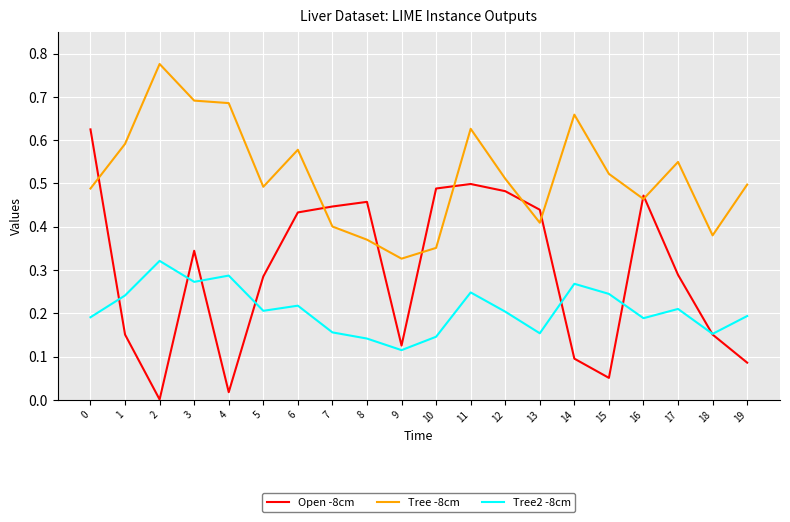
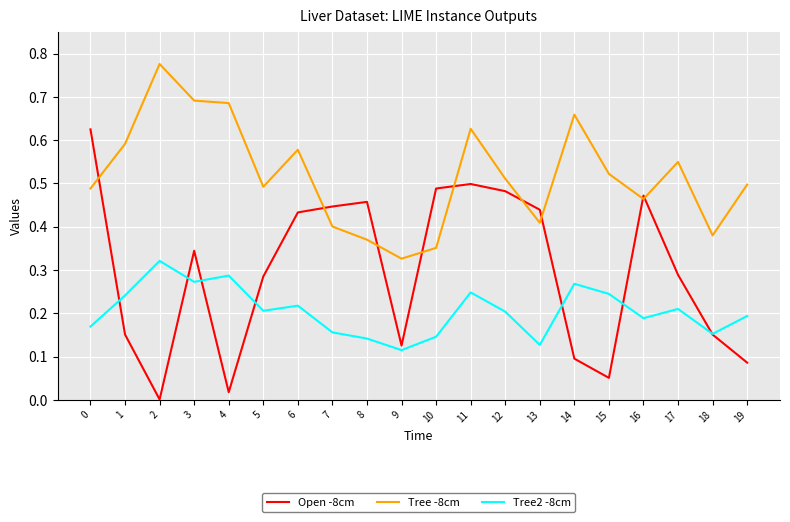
  {
    "Open -8cm": {
      "0": 0.62,
      "1": 0.15,
      "2": 0.00,
      "3": 0.34,
      "4": 0.02,
      "5": 0.28,
      "6": 0.43,
      "7": 0.45,
      "8": 0.46,
      "9": 0.13,
      "10": 0.49,
      "11": 0.50,
      "12": 0.48,
      "13": 0.44,
      "14": 0.10,
      "15": 0.05,
      "16": 0.47,
      "17": 0.29,
      "19": 0.09
    },
    "Tree -8cm": {
      "0": 0.49,
      "1": 0.59,
      "2": 0.78,
      "3": 0.69,
      "4": 0.69,
      "5": 0.49,
      "6": 0.58,
      "7": 0.40,
      "8": 0.37,
      "9": 0.33,
      "10": 0.35,
      "11": 0.63,
      "12": 0.51,
      "13": 0.41,
      "14": 0.66,
      "15": 0.52,
      "16": 0.46,
      "17": 0.55,
      "18": 0.38,
      "19": 0.50
    },
    "Tree2 -8cm": {
-     "0": 0.19,
+     "0": 0.17,
      "1": 0.24,
      "2": 0.32,
      "3": 0.27,
      "4": 0.29,
      "5": 0.21,
      "6": 0.22,
      "7": 0.16,
      "8": 0.14,
      "9": 0.11,
      "10": 0.15,
      "11": 0.25,
      "12": 0.20,
-     "13": 0.15,
+     "13": 0.13,
      "14": 0.27,
      "15": 0.24,
      "16": 0.19,
      "17": 0.21,
      "19": 0.19
    }
  }
